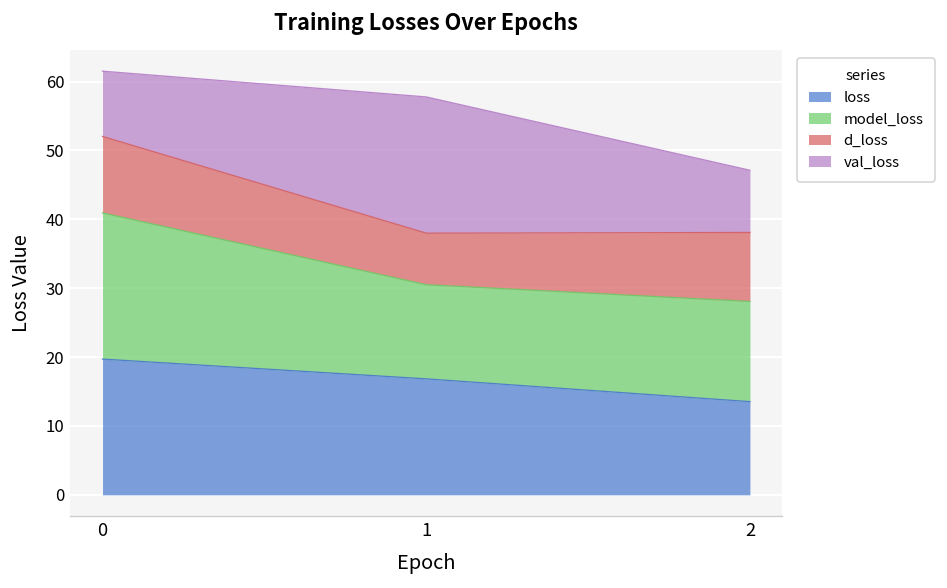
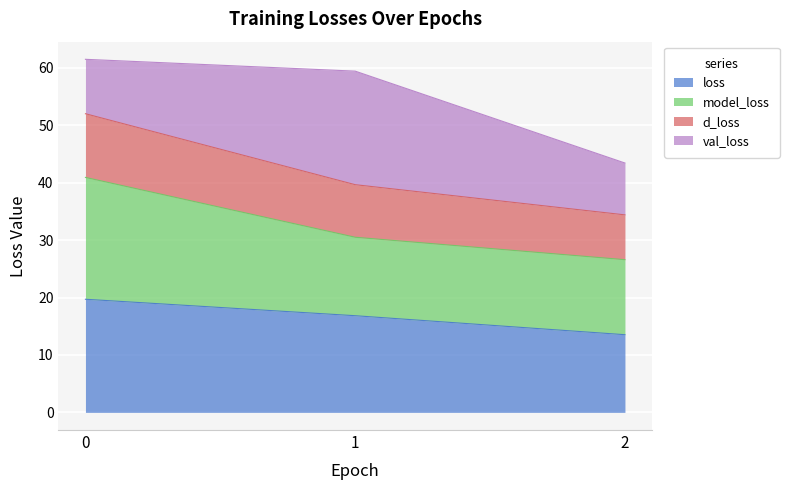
  {
    "loss": {
      "0": 20,
      "1": 17,
      "2": 14
    },
    "model_loss": {
      "0": 21,
      "1": 14,
-     "2": 15
+     "2": 13
    },
    "d_loss": {
      "0": 11,
-     "1": 7,
-     "2": 10
+     "1": 9,
+     "2": 8
    },
    "val_loss": {
      "0": 9,
      "1": 20,
      "2": 9
    }
  }
